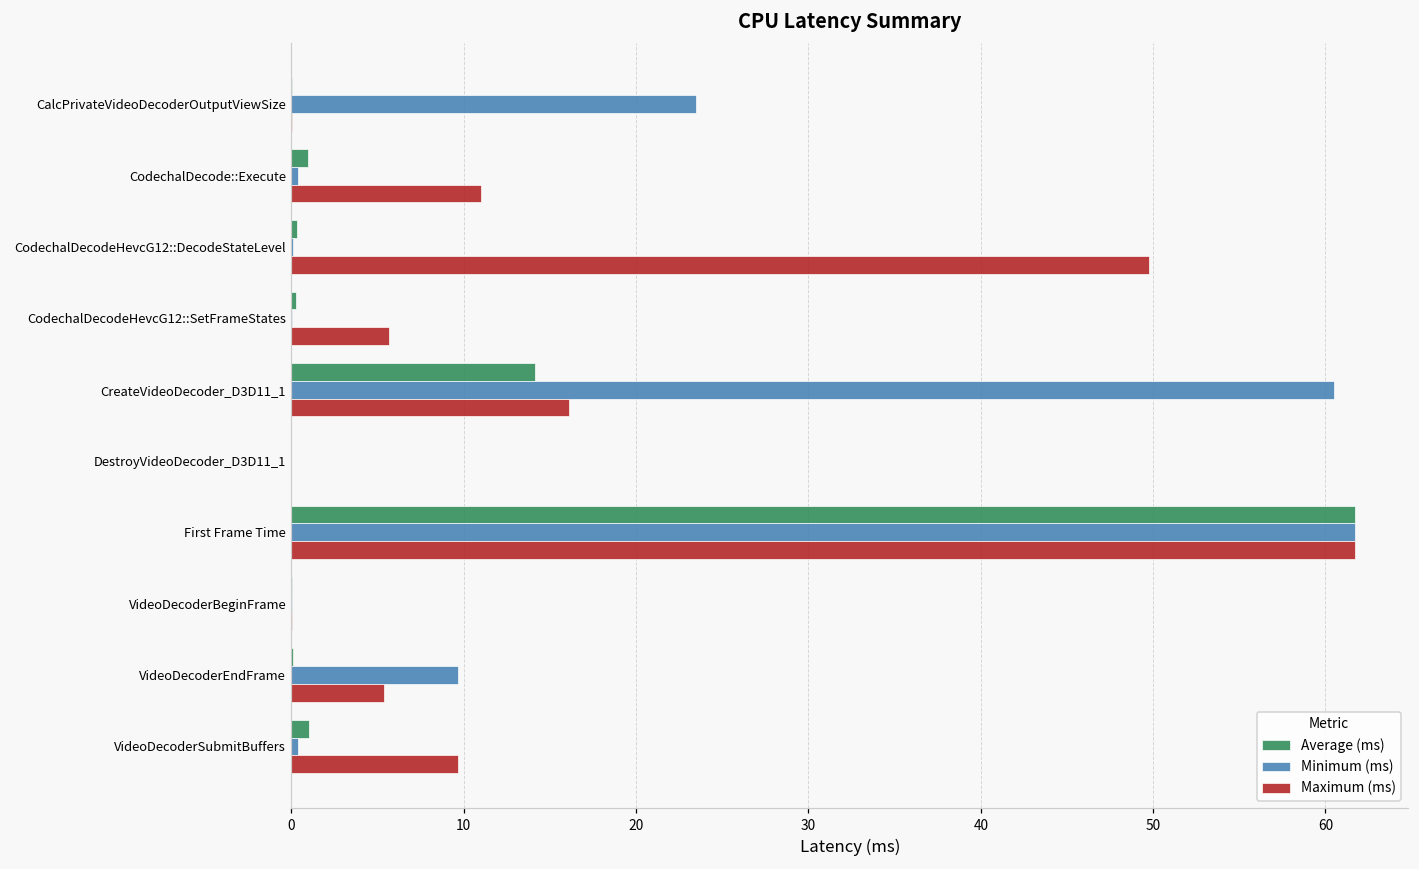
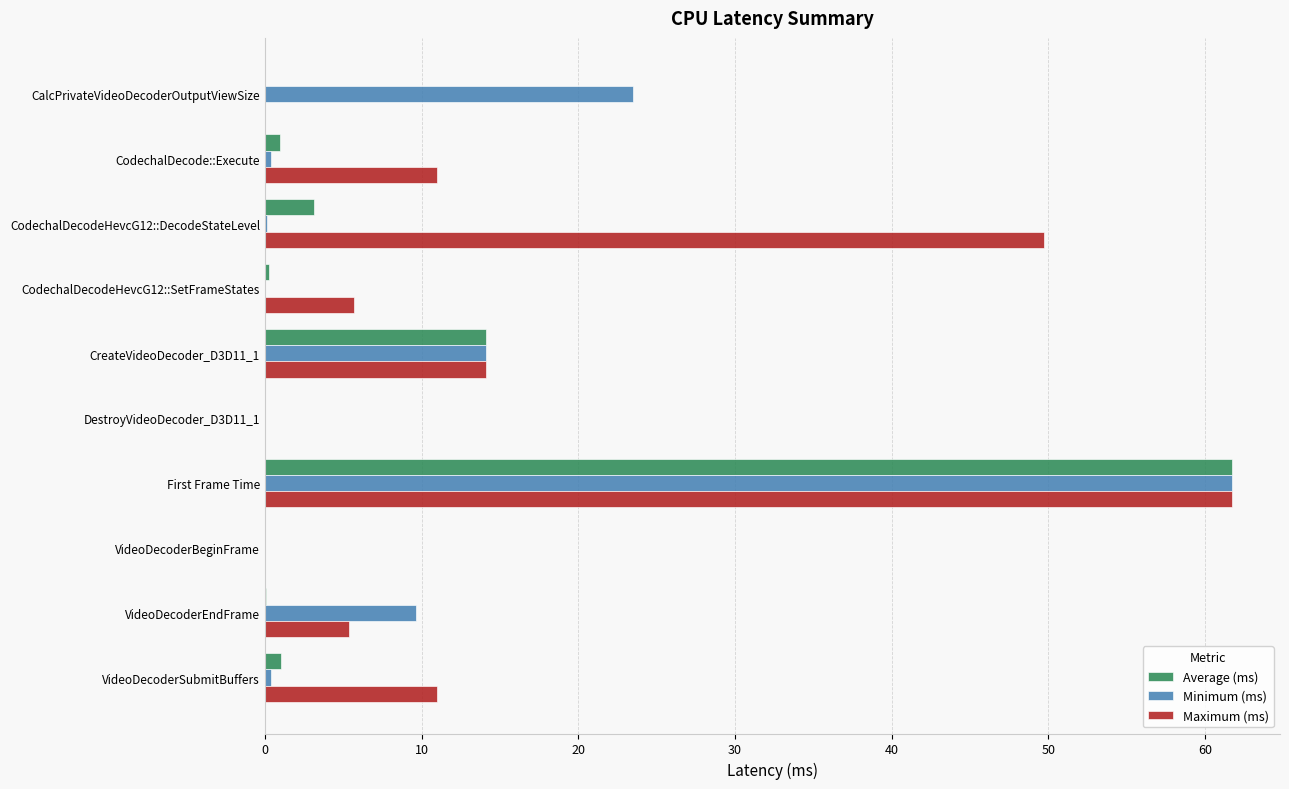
  {
    "Average (ms)": {
      "CodechalDecode::Execute": 1.0,
-     "CodechalDecodeHevcG12::DecodeStateLevel": 0.3,
+     "CodechalDecodeHevcG12::DecodeStateLevel": 3.1,
      "CodechalDecodeHevcG12::SetFrameStates": 0.2,
      "CreateVideoDecoder_D3D11_1": 14.1,
      "DestroyVideoDecoder_D3D11_1": 0.0,
      "First Frame Time": 61.7,
      "VideoDecoderSubmitBuffers": 1.0
    },
    "Minimum (ms)": {
      "CalcPrivateVideoDecoderOutputViewSize": 23.5,
      "CodechalDecode::Execute": 0.4,
-     "CreateVideoDecoder_D3D11_1": 60.5,
+     "CreateVideoDecoder_D3D11_1": 14.1,
      "DestroyVideoDecoder_D3D11_1": 0.0,
      "First Frame Time": 61.7,
      "VideoDecoderEndFrame": 9.7,
      "VideoDecoderSubmitBuffers": 0.4
    },
    "Maximum (ms)": {
      "CodechalDecode::Execute": 11.0,
      "CodechalDecodeHevcG12::DecodeStateLevel": 49.7,
      "CodechalDecodeHevcG12::SetFrameStates": 5.7,
-     "CreateVideoDecoder_D3D11_1": 16.1,
+     "CreateVideoDecoder_D3D11_1": 14.1,
      "DestroyVideoDecoder_D3D11_1": 0.0,
      "First Frame Time": 61.7,
      "VideoDecoderEndFrame": 5.4,
-     "VideoDecoderSubmitBuffers": 9.6
+     "VideoDecoderSubmitBuffers": 11.0
    }
  }
